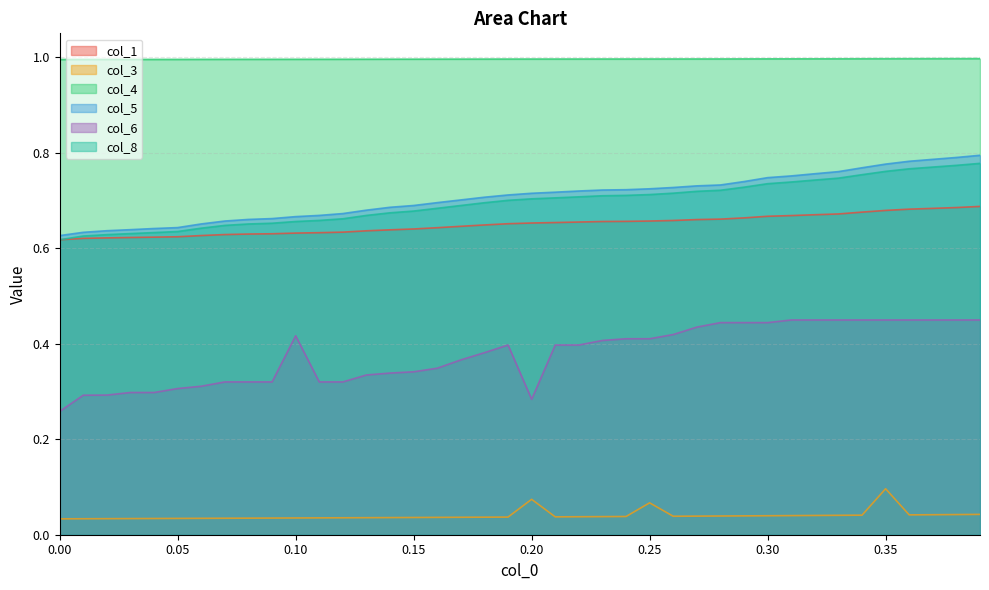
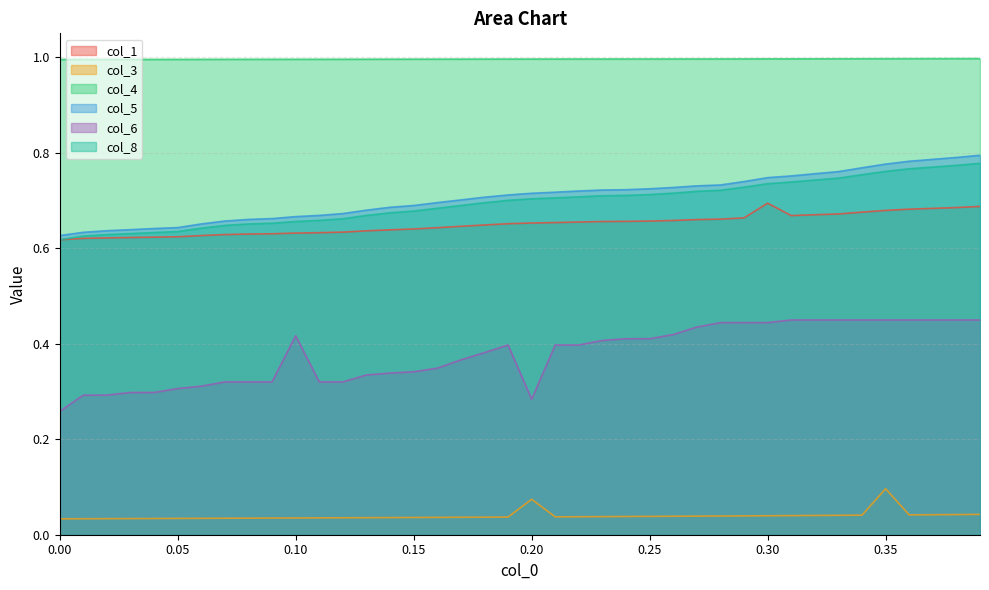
  {
    "col_1": {
      "0.05": 0.62,
      "0.10": 0.63,
      "0.15": 0.64,
      "0.20": 0.65,
      "0.25": 0.66,
-     "0.30": 0.67,
+     "0.30": 0.69,
      "0.35": 0.68
    },
    "col_3": {
      "0.00": 0.03,
      "0.05": 0.03,
      "0.10": 0.04,
      "0.15": 0.04,
      "0.20": 0.07,
-     "0.25": 0.07,
+     "0.25": 0.04,
      "0.30": 0.04,
      "0.35": 0.10
    },
    "col_6": {
      "0.00": 0.26,
      "0.05": 0.31,
      "0.10": 0.42,
      "0.15": 0.34,
      "0.20": 0.28,
      "0.25": 0.41,
      "0.30": 0.44,
      "0.35": 0.45
    }
  }
